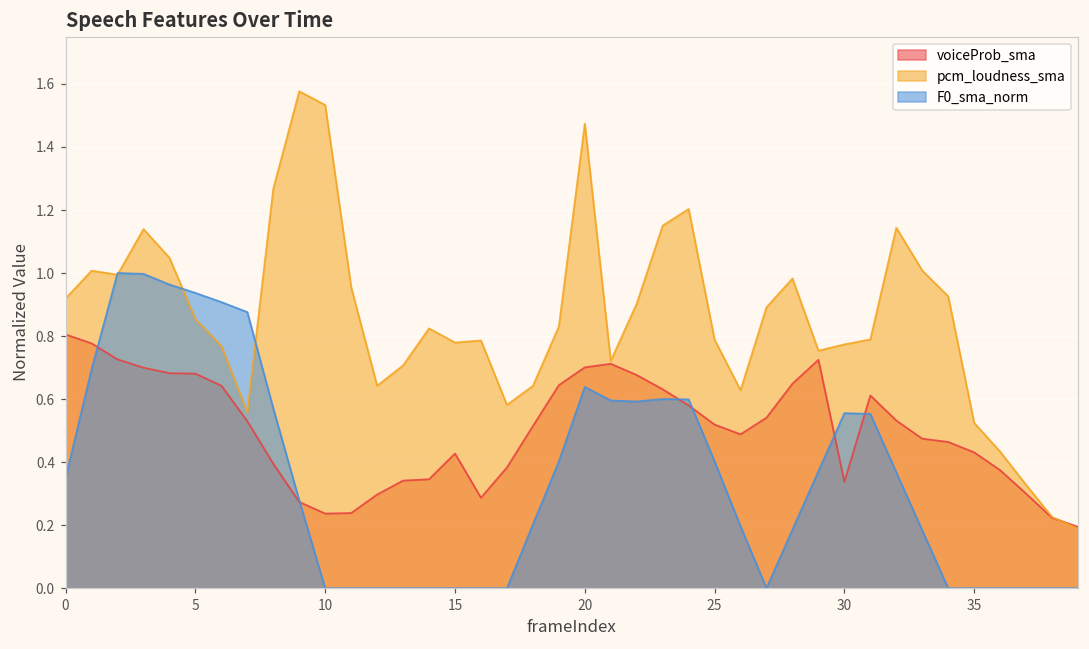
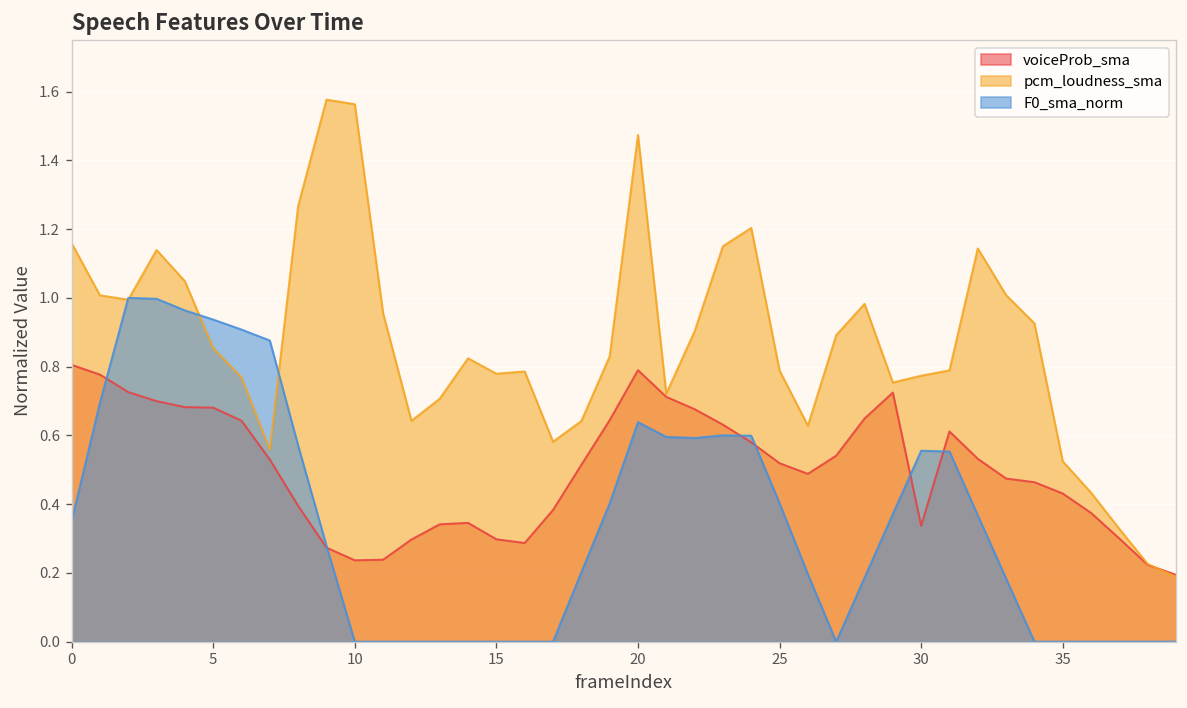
  {
    "voiceProb_sma": {
      "0": 0.81,
      "5": 0.68,
      "10": 0.24,
-     "15": 0.43,
-     "20": 0.70,
+     "15": 0.30,
+     "20": 0.79,
      "25": 0.52,
      "30": 0.34,
      "35": 0.43
    },
    "pcm_loudness_sma": {
-     "0": 0.92,
+     "0": 1.16,
      "5": 0.85,
-     "10": 1.53,
+     "10": 1.56,
      "15": 0.78,
      "20": 1.47,
      "25": 0.79,
      "30": 0.77,
      "35": 0.52
    },
    "F0_sma_norm": {
      "0": 0.35,
      "5": 0.94,
      "10": 0.00,
      "15": 0.00,
      "20": 0.64,
      "25": 0.40,
      "30": 0.56,
      "35": 0.00
    }
  }
